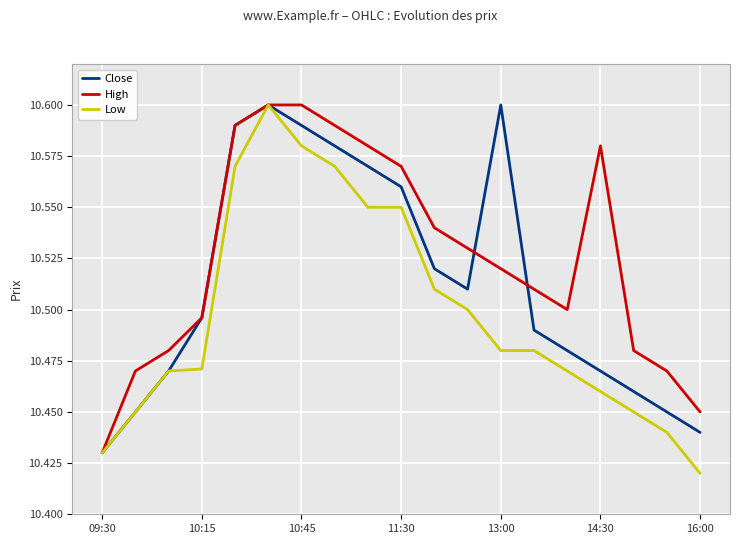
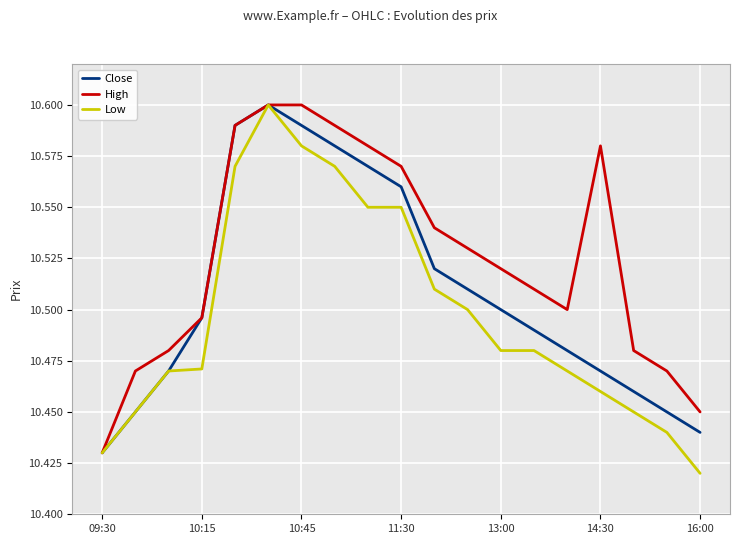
  {
    "Close": {
      "10:45": 10.590,
      "11:30": 10.560,
-     "13:00": 10.6,
+     "13:00": 10.5,
      "14:30": 10.470,
      "16:00": 10.440
    },
    "High": {
      "10:45": 10.6,
      "11:30": 10.570,
      "13:00": 10.520,
      "14:30": 10.580,
      "16:00": 10.450
    },
    "Low": {
      "10:15": 10.471,
      "10:45": 10.580,
      "11:30": 10.550,
      "13:00": 10.480,
      "14:30": 10.460,
      "16:00": 10.420
    }
  }
